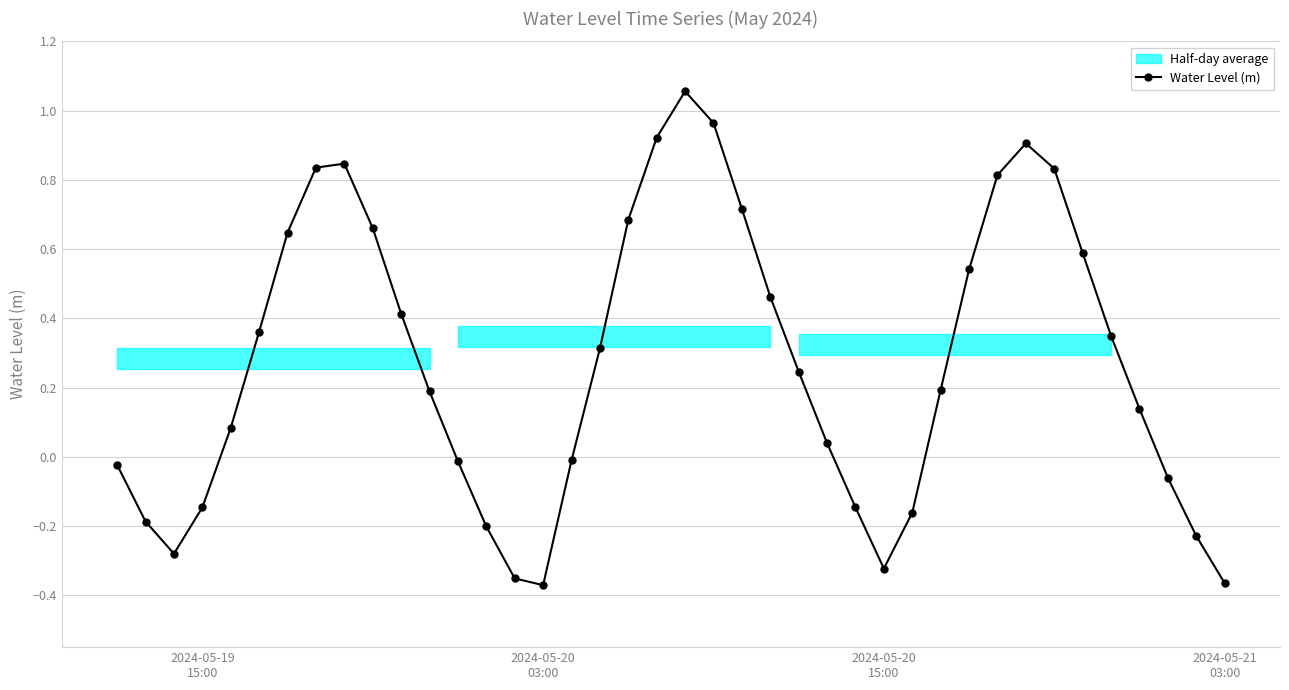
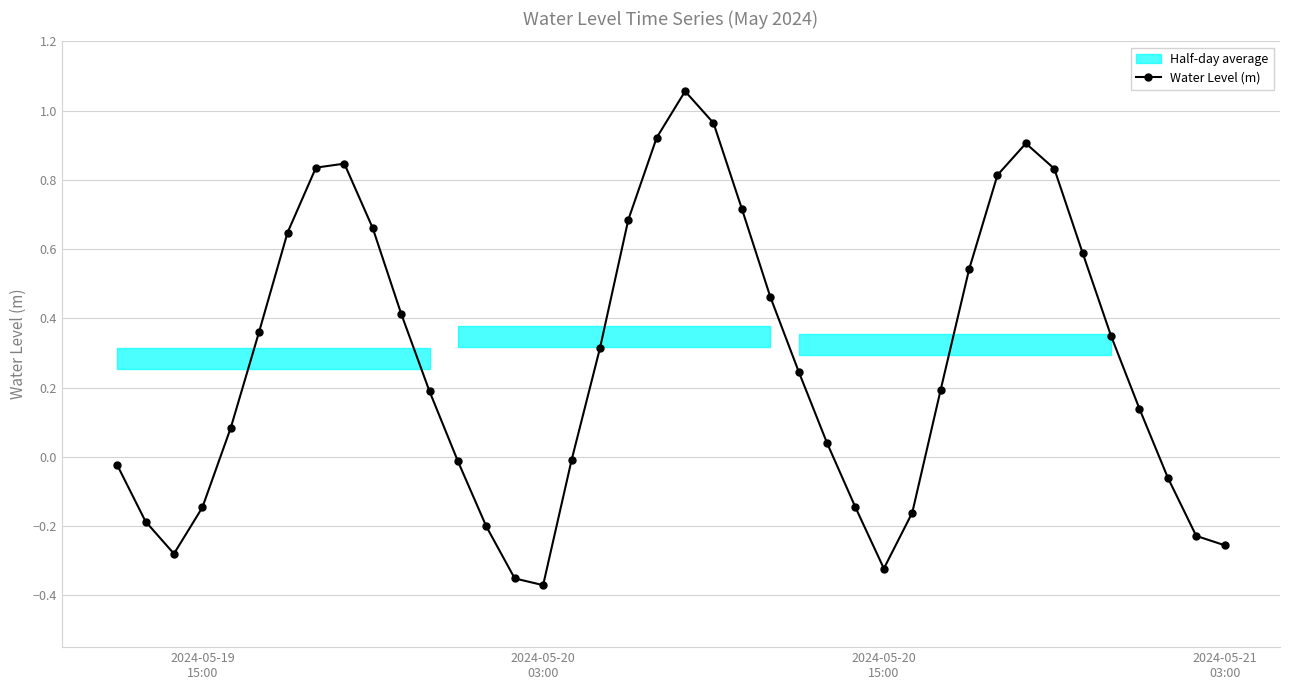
  {
    "Water Level (m)": {
      "2024-05-19 15:00": -0.15,
      "2024-05-20 03:00": -0.37,
      "2024-05-20 15:00": -0.32,
-     "2024-05-21 03:00": -0.37
+     "2024-05-21 03:00": -0.26
    }
  }
